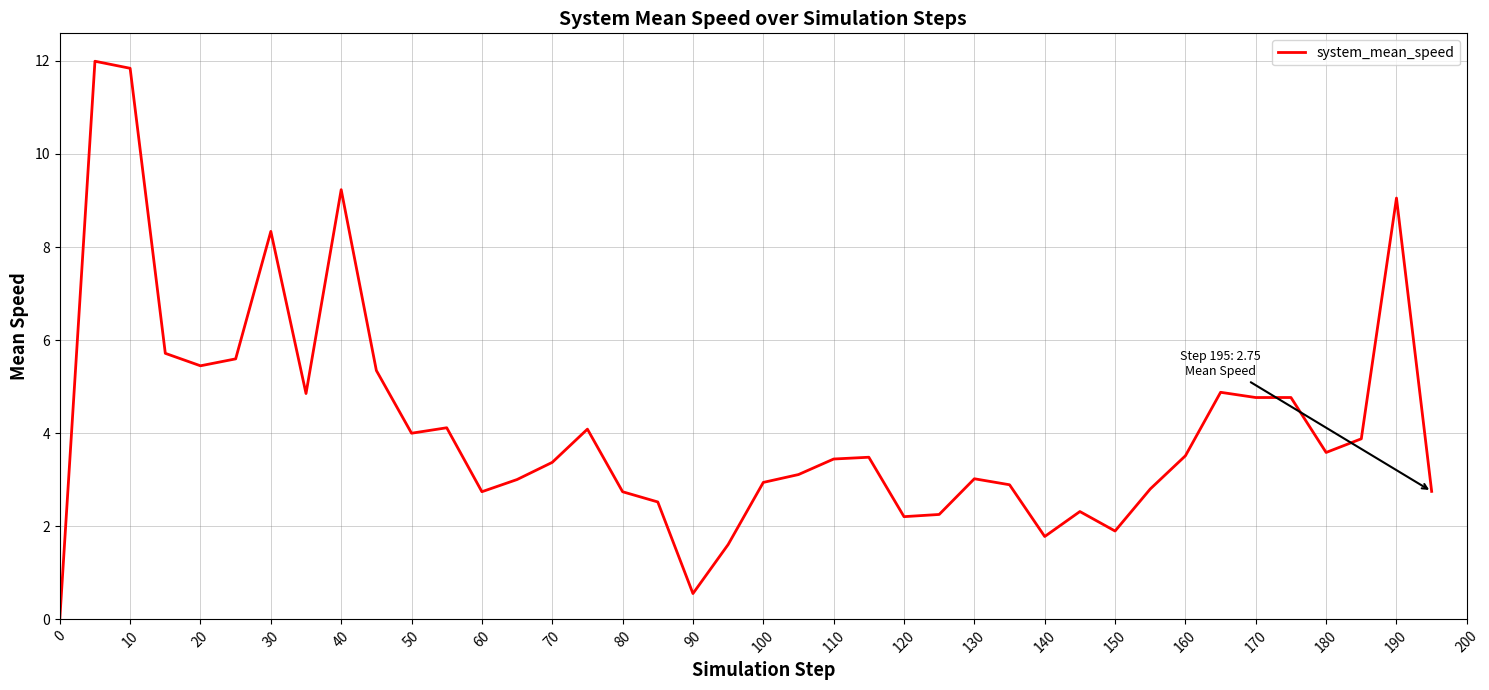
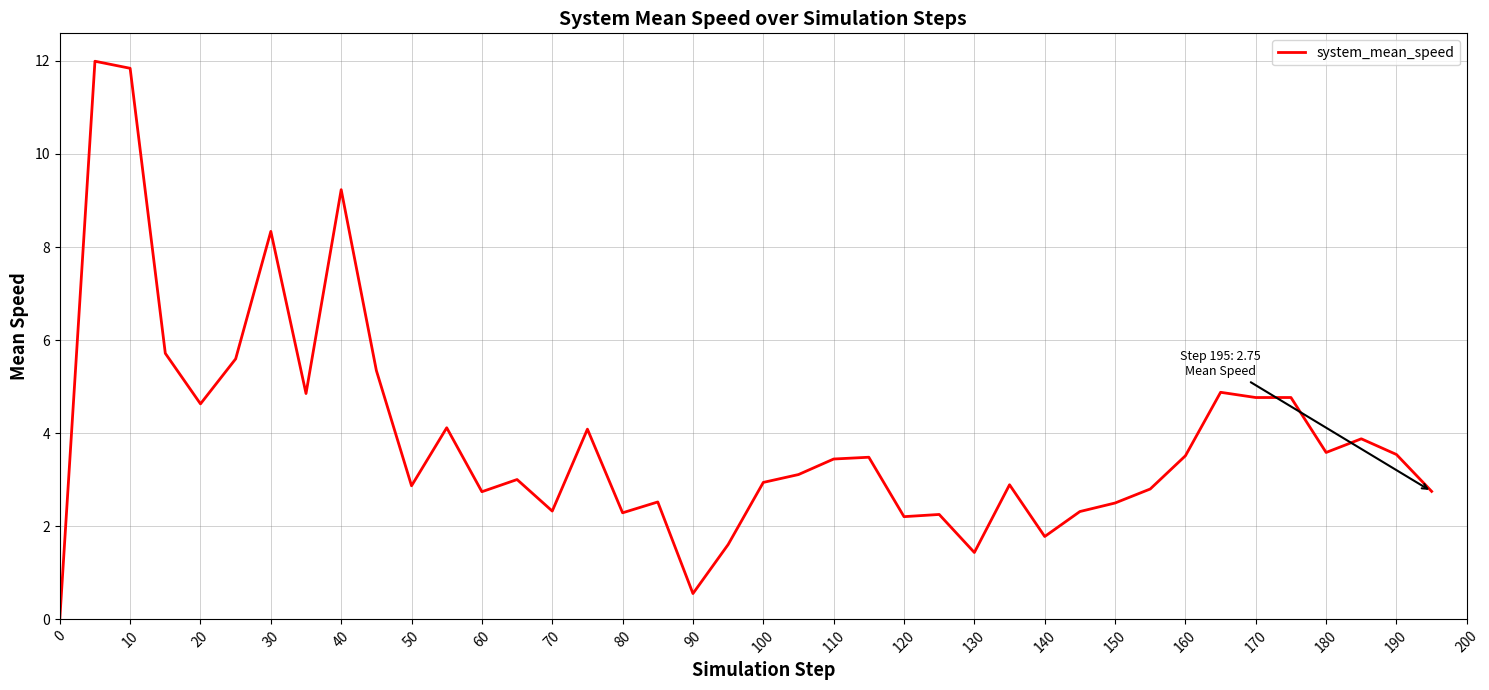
  {
    "0": 0.0,
    "10": 11.8,
-   "20": 5.4,
+   "20": 4.6,
    "30": 8.3,
    "40": 9.2,
-   "50": 4.0,
+   "50": 2.9,
    "60": 2.7,
-   "70": 3.4,
-   "80": 2.7,
+   "70": 2.3,
+   "80": 2.3,
    "90": 0.6,
    "100": 2.9,
    "110": 3.4,
    "120": 2.2,
-   "130": 3.0,
+   "130": 1.4,
    "140": 1.8,
-   "150": 1.9,
-   "190": 9.1
+   "150": 2.5,
+   "190": 3.5
  }
